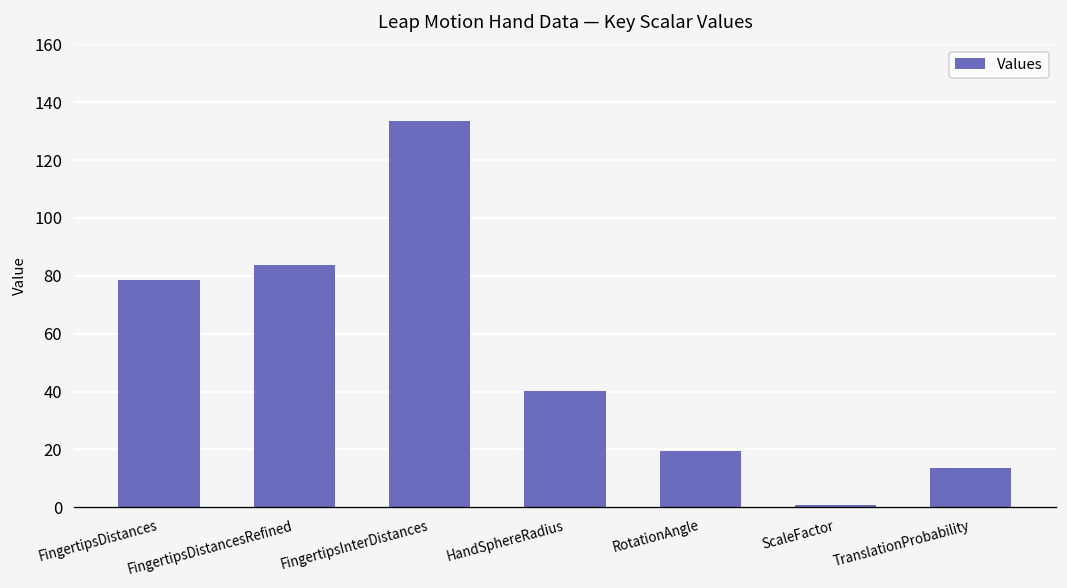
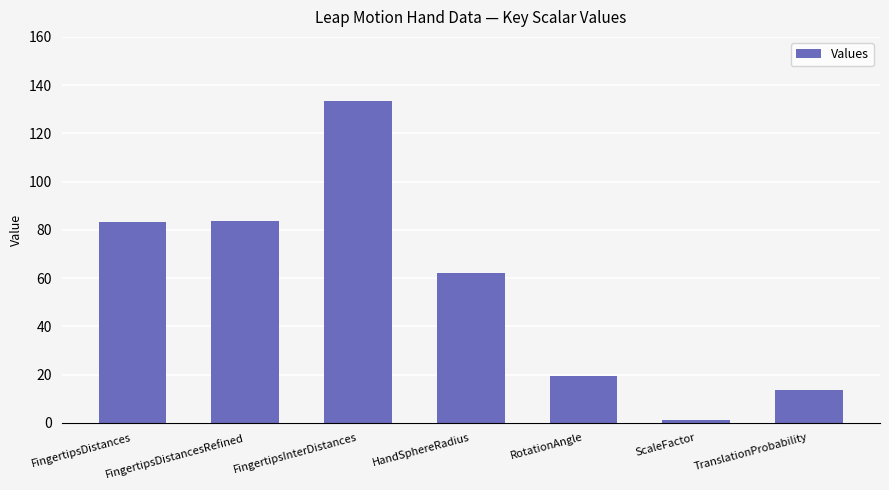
  {
-   "FingertipsDistances": 79,
+   "FingertipsDistances": 83,
    "FingertipsDistancesRefined": 84,
    "FingertipsInterDistances": 134,
-   "HandSphereRadius": 40,
+   "HandSphereRadius": 62,
    "RotationAngle": 19,
    "TranslationProbability": 14
  }
